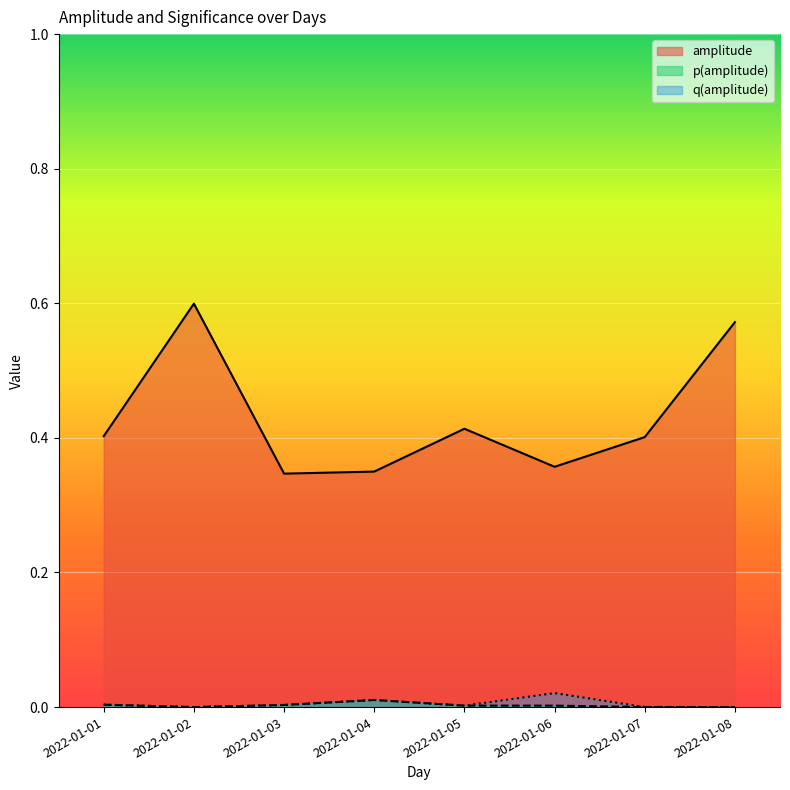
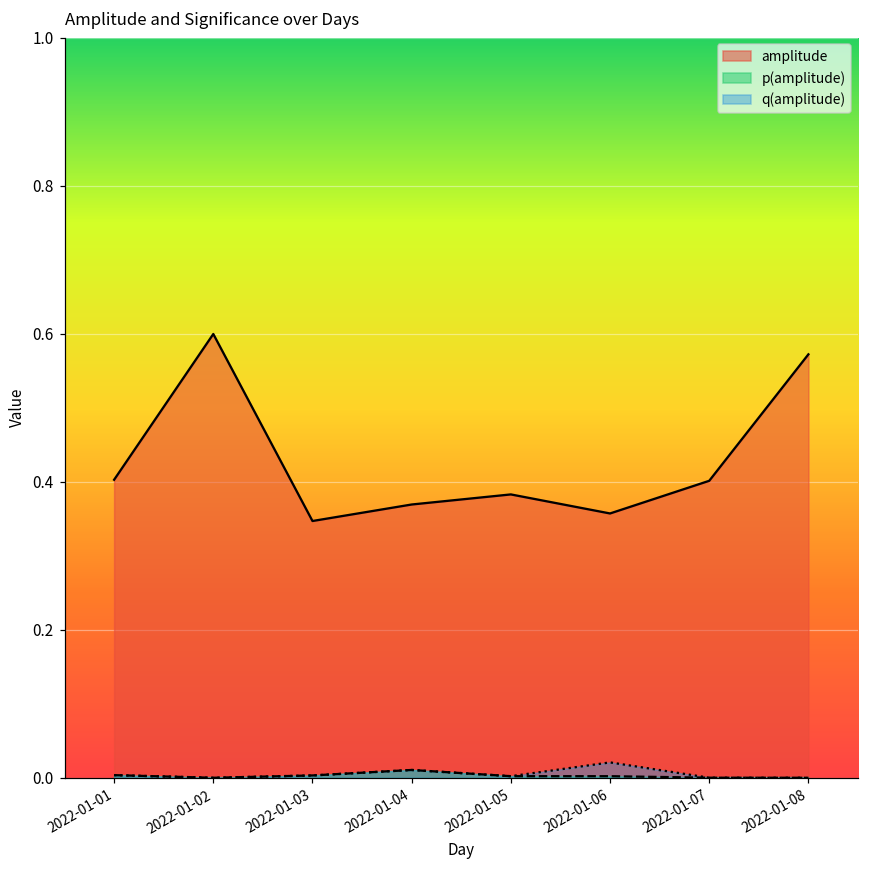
  {
    "amplitude": {
      "2022-01-01": 0.40,
      "2022-01-02": 0.60,
      "2022-01-03": 0.35,
-     "2022-01-04": 0.35,
-     "2022-01-05": 0.41,
+     "2022-01-04": 0.37,
+     "2022-01-05": 0.38,
      "2022-01-06": 0.36,
      "2022-01-07": 0.40,
      "2022-01-08": 0.57
    },
    "p(amplitude)": {
      "2022-01-06": 0.00
    },
    "q(amplitude)": {
      "2022-01-06": 0.02
    }
  }
